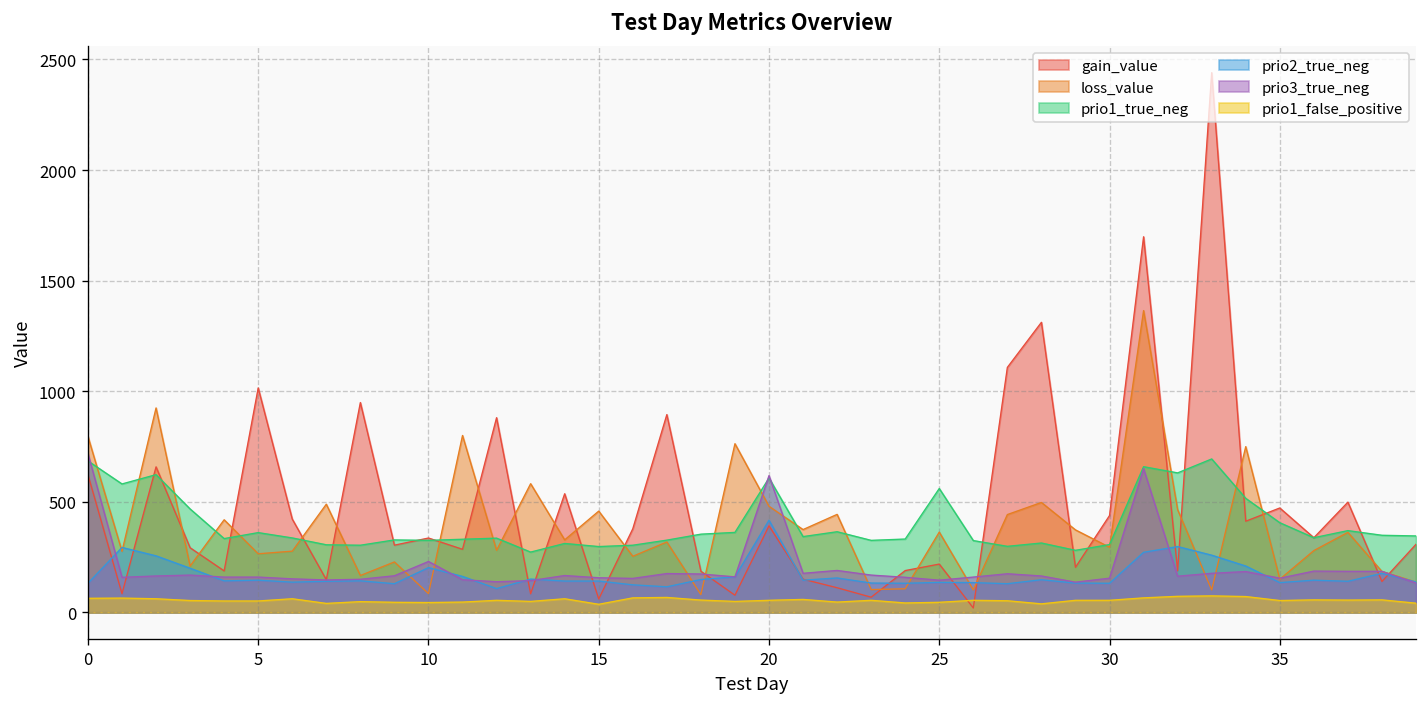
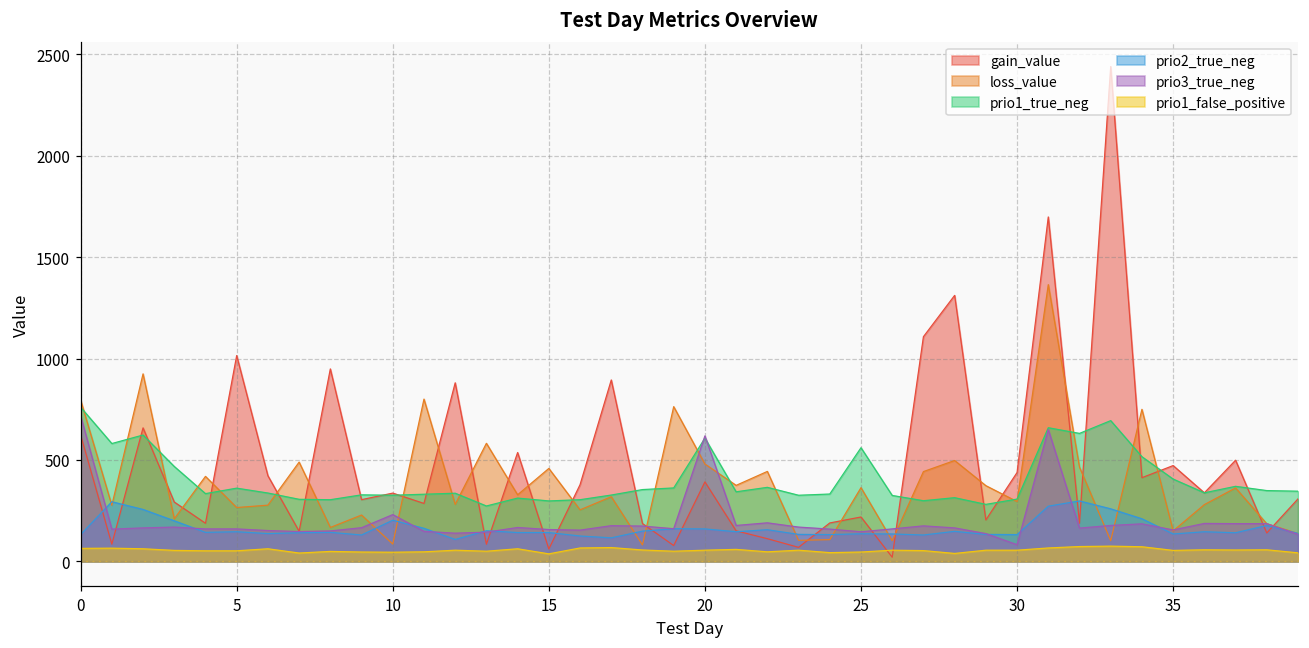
  {
    "prio1_true_neg": {
-     "0": 690,
+     "0": 760,
      "5": 360,
      "15": 300,
      "25": 560,
      "35": 410
    },
    "prio2_true_neg": {
      "0": 130,
      "5": 150,
      "10": 200,
      "15": 140,
-     "20": 420,
+     "20": 160,
      "30": 130,
      "35": 140
    },
    "prio3_true_neg": {
      "0": 720,
      "5": 160,
      "10": 230,
      "15": 160,
-     "30": 160
+     "30": 80
    }
  }
